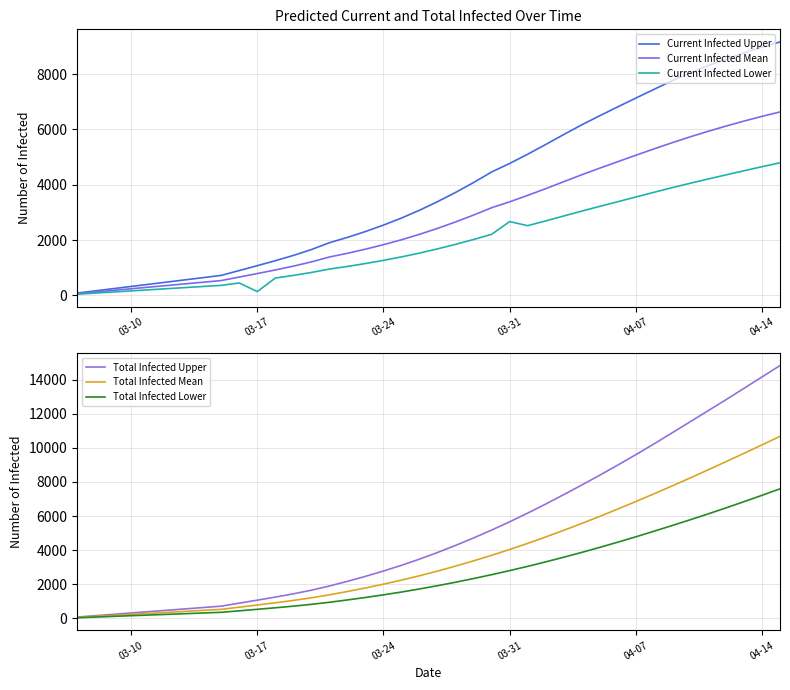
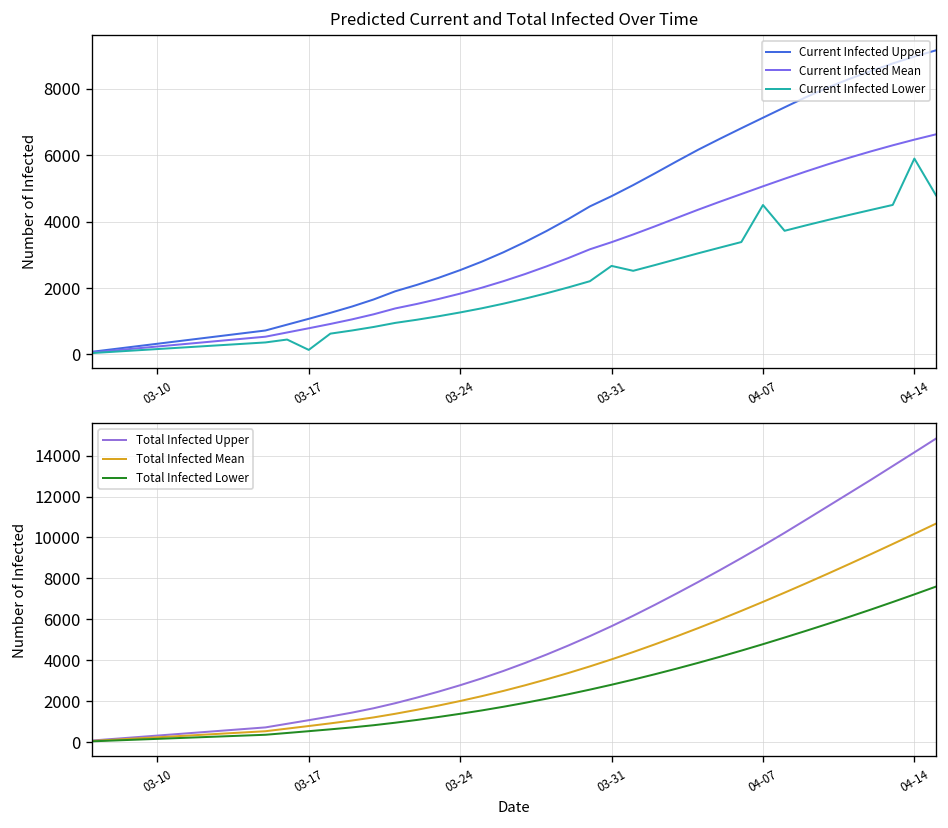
  {
    "Predicted Current and Total Infected Over Time": {
      "Current Infected Lower": {
        "03-17": 100,
        "03-24": 1300,
        "03-31": 2700,
-       "04-07": 3600,
-       "04-14": 4700
+       "04-07": 4500,
+       "04-14": 5900
      }
    }
  }
